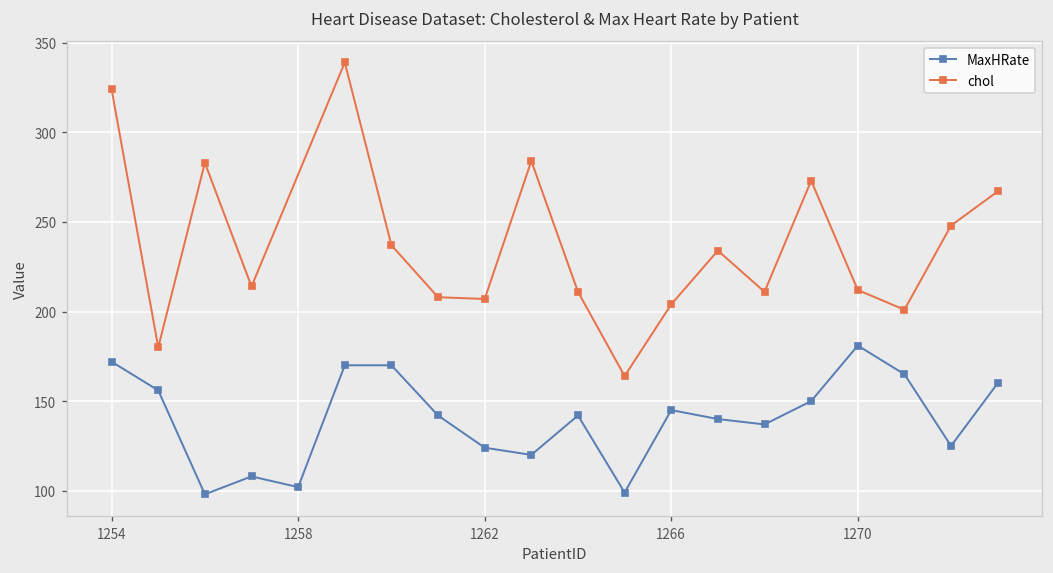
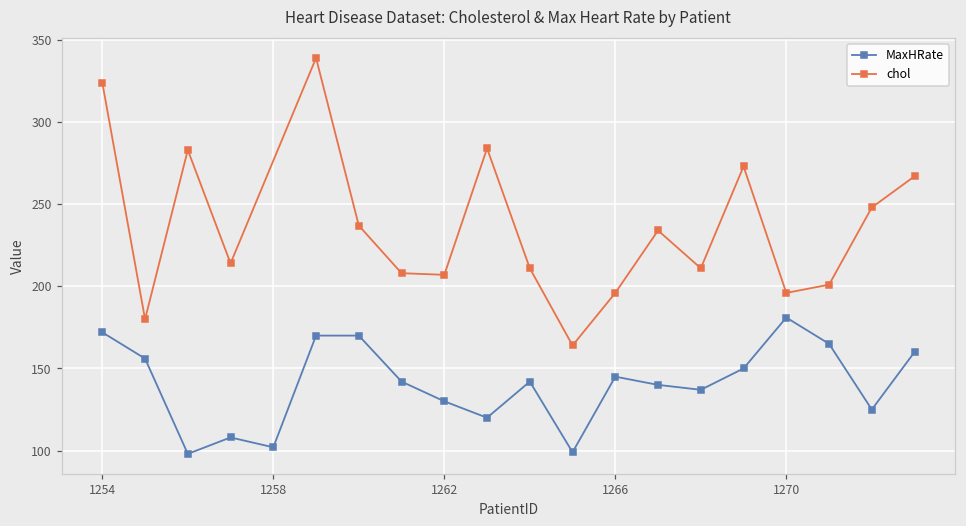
  {
    "MaxHRate": {
      "1254": 172,
      "1258": 102,
-     "1262": 124,
+     "1262": 130,
      "1266": 145,
      "1270": 181
    },
    "chol": {
      "1254": 324,
      "1262": 207,
-     "1266": 204,
-     "1270": 212
+     "1266": 196,
+     "1270": 196
    }
  }
